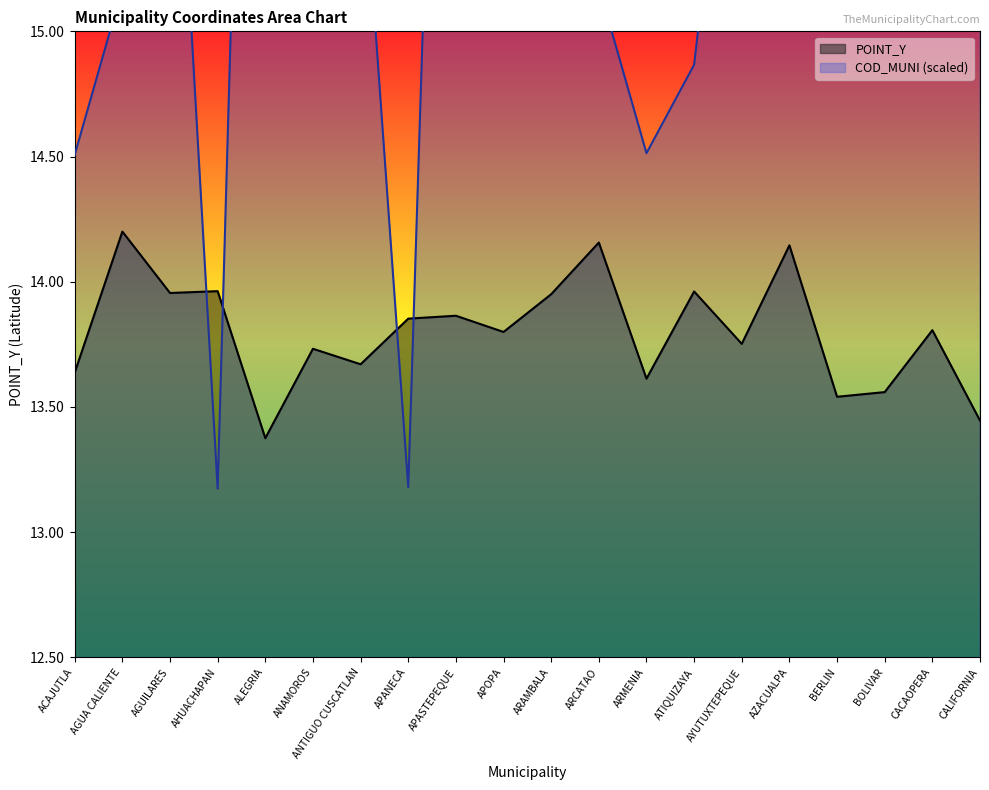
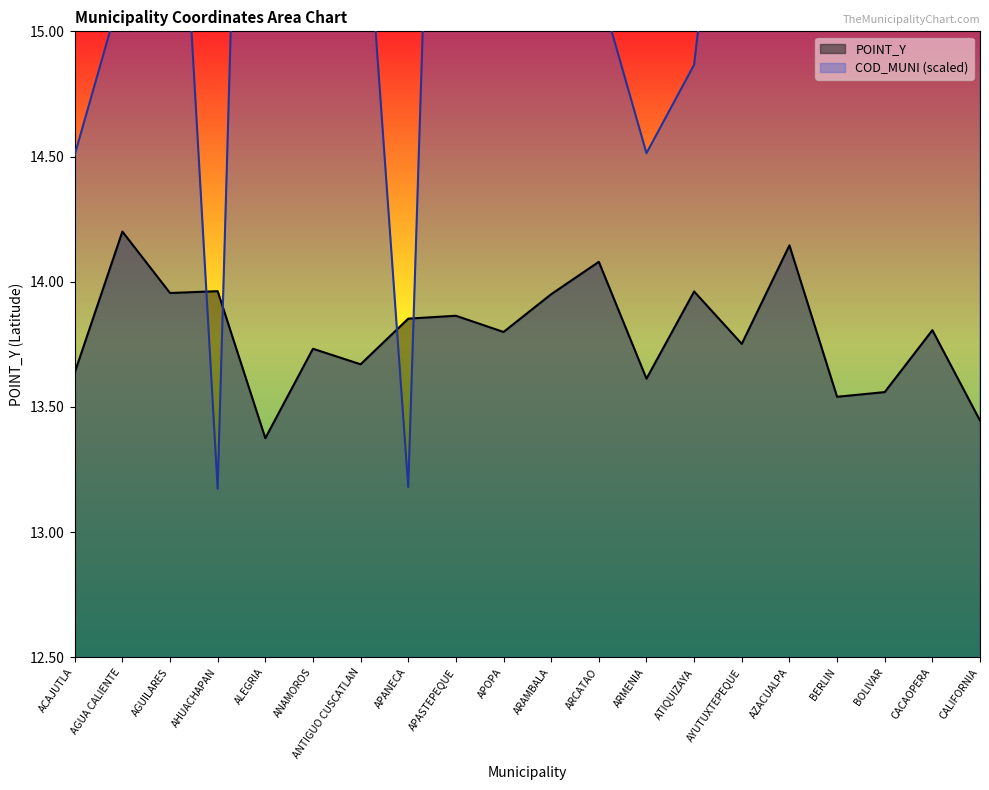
  {
    "POINT_Y": {
      "ACAJUTLA": 13.64,
      "AGUA CALIENTE": 14.20,
      "AGUILARES": 13.96,
      "AHUACHAPAN": 13.96,
      "ALEGRIA": 13.38,
      "ANAMOROS": 13.73,
      "ANTIGUO CUSCATLAN": 13.67,
      "APANECA": 13.85,
      "APASTEPEQUE": 13.86,
      "APOPA": 13.80,
      "ARAMBALA": 13.95,
-     "ARCATAO": 14.16,
+     "ARCATAO": 14.08,
      "ARMENIA": 13.61,
      "ATIQUIZAYA": 13.96,
      "AYUTUXTEPEQUE": 13.75,
      "AZACUALPA": 14.15,
      "BERLIN": 13.54,
      "BOLIVAR": 13.56,
      "CACAOPERA": 13.81,
      "CALIFORNIA": 13.45
    },
    "COD_MUNI (scaled)": {
      "ACAJUTLA": 14.51,
      "AHUACHAPAN": 13.17,
      "APANECA": 13.18,
      "ARMENIA": 14.51,
      "ATIQUIZAYA": 14.87
    }
  }
